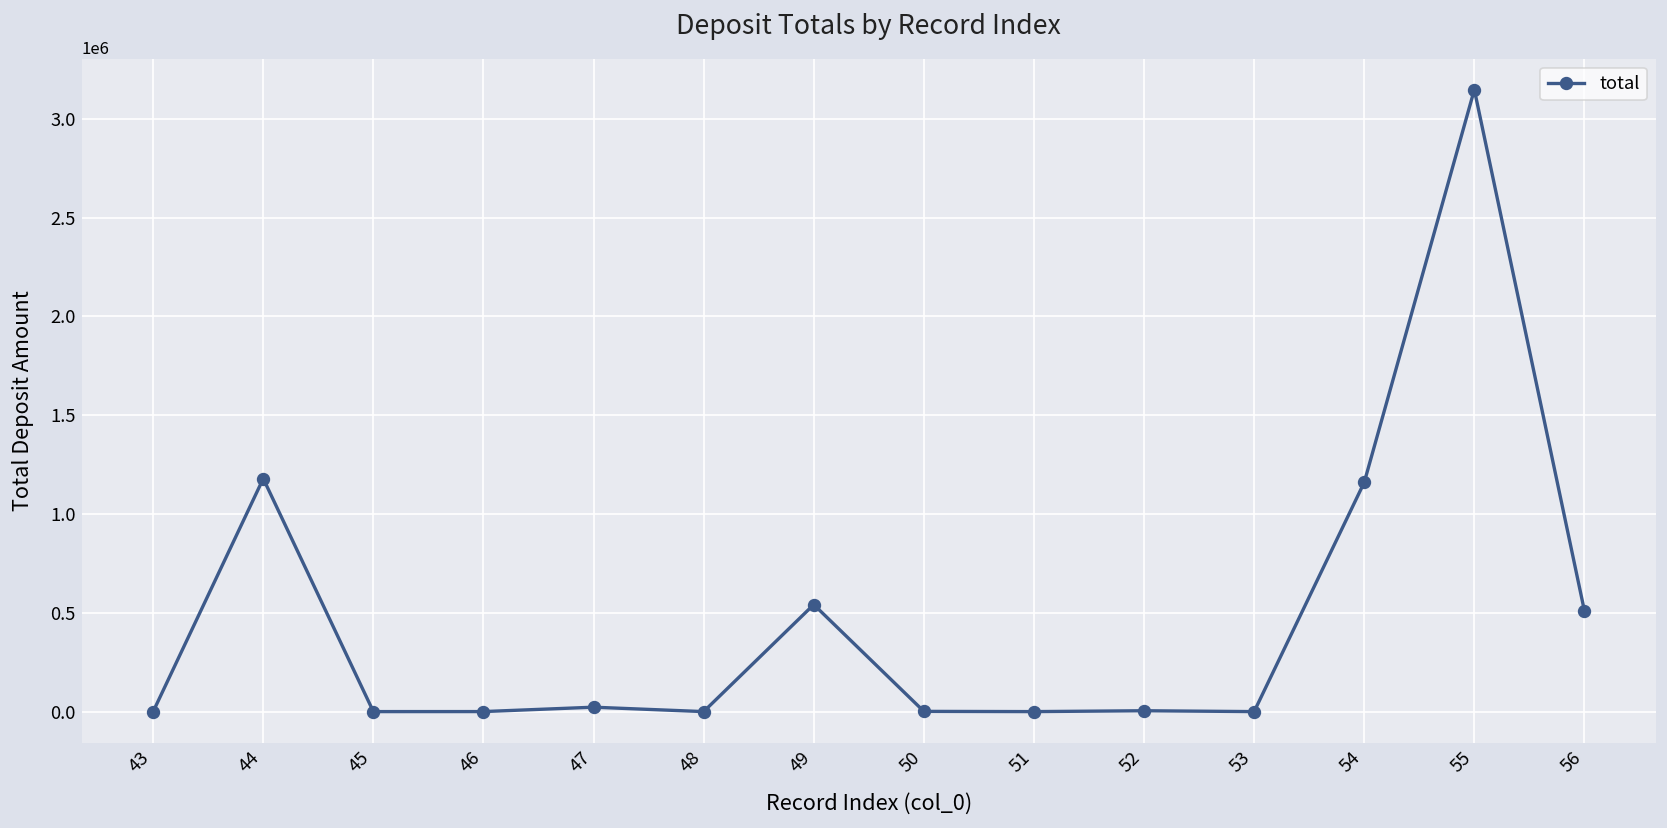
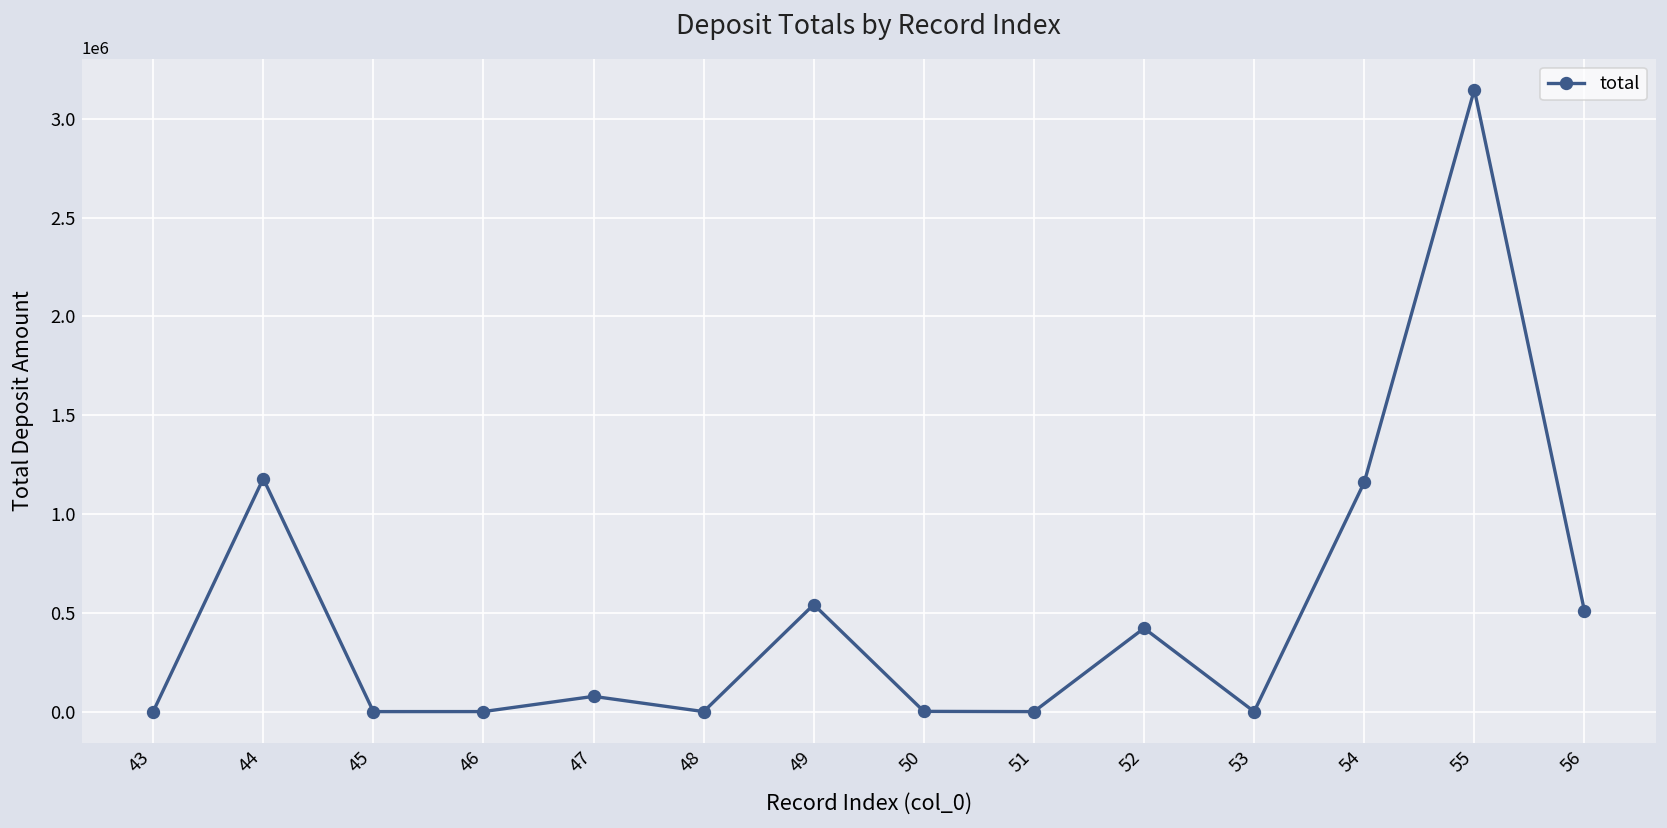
  {
    "43": 0,
    "44": 1180000,
    "45": 0,
    "46": 0,
-   "47": 20000,
+   "47": 80000,
    "48": 0,
    "49": 540000,
    "50": 0,
    "51": 0,
-   "52": 0,
+   "52": 420000,
    "53": 0,
    "54": 1160000,
    "55": 3150000,
    "56": 510000
  }
